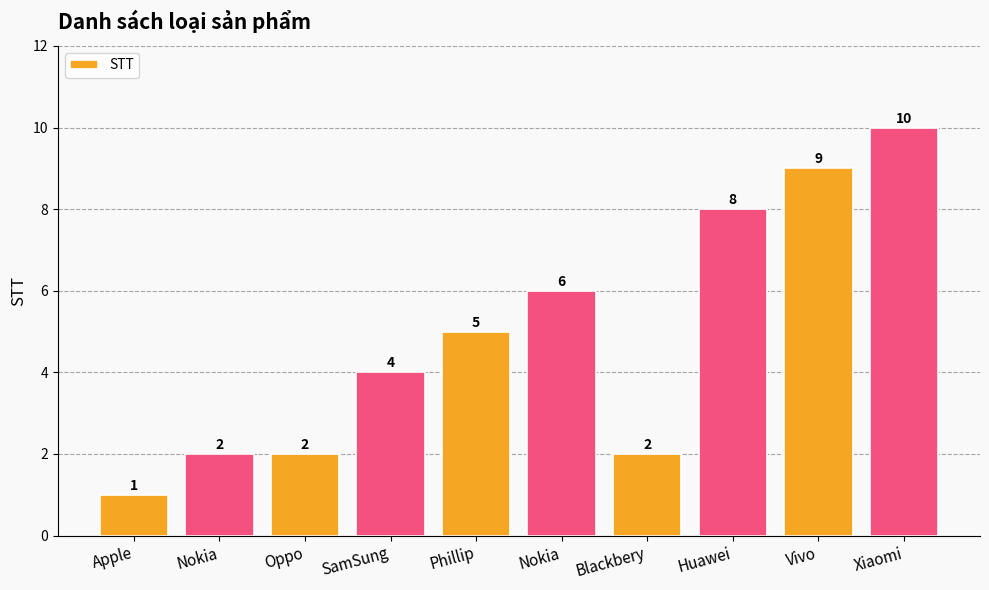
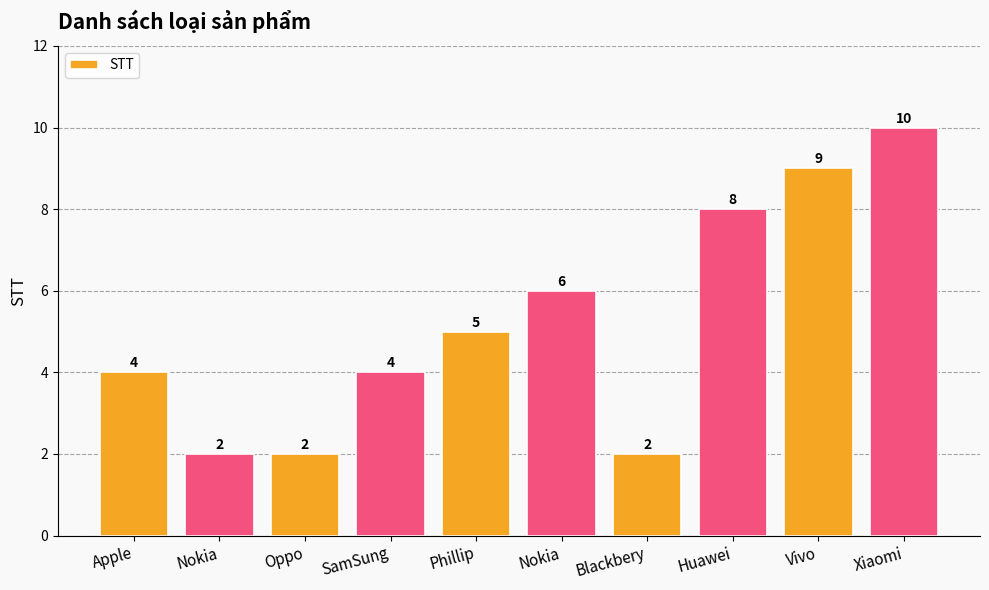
  {
-   "Apple": 1,
+   "Apple": 4,
    "Oppo": 2,
    "SamSung": 4,
    "Phillip": 5,
    "Blackbery": 2,
    "Huawei": 8,
    "Vivo": 9,
    "Xiaomi": 10
  }
